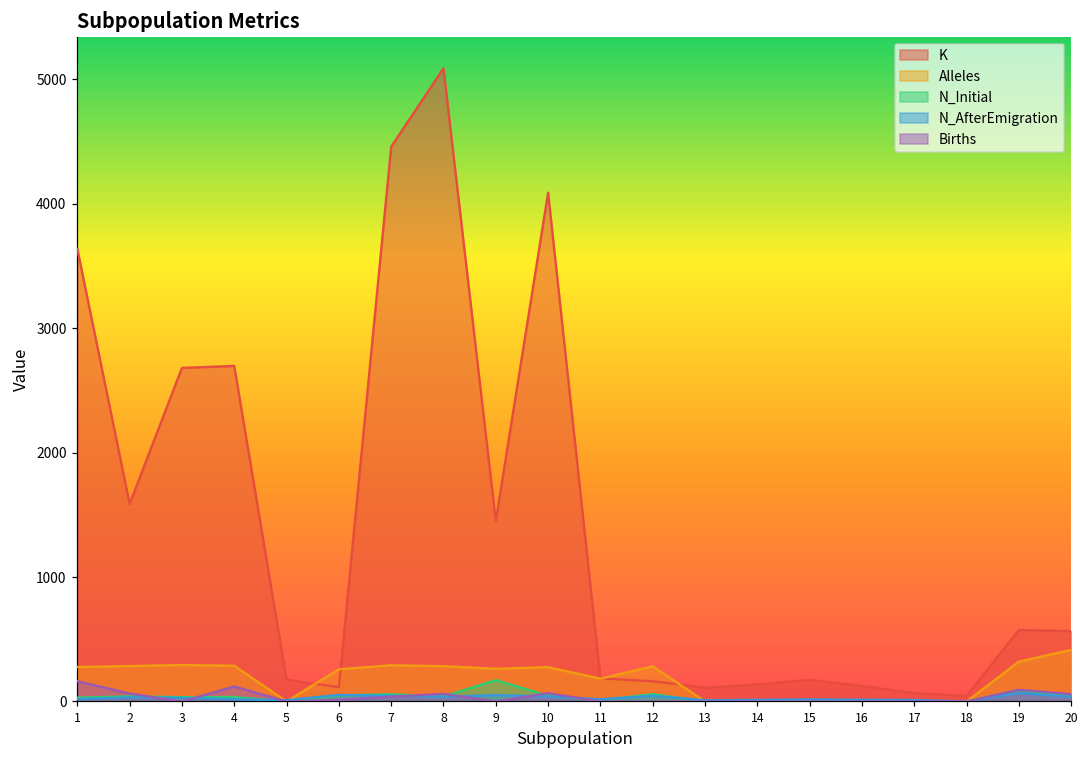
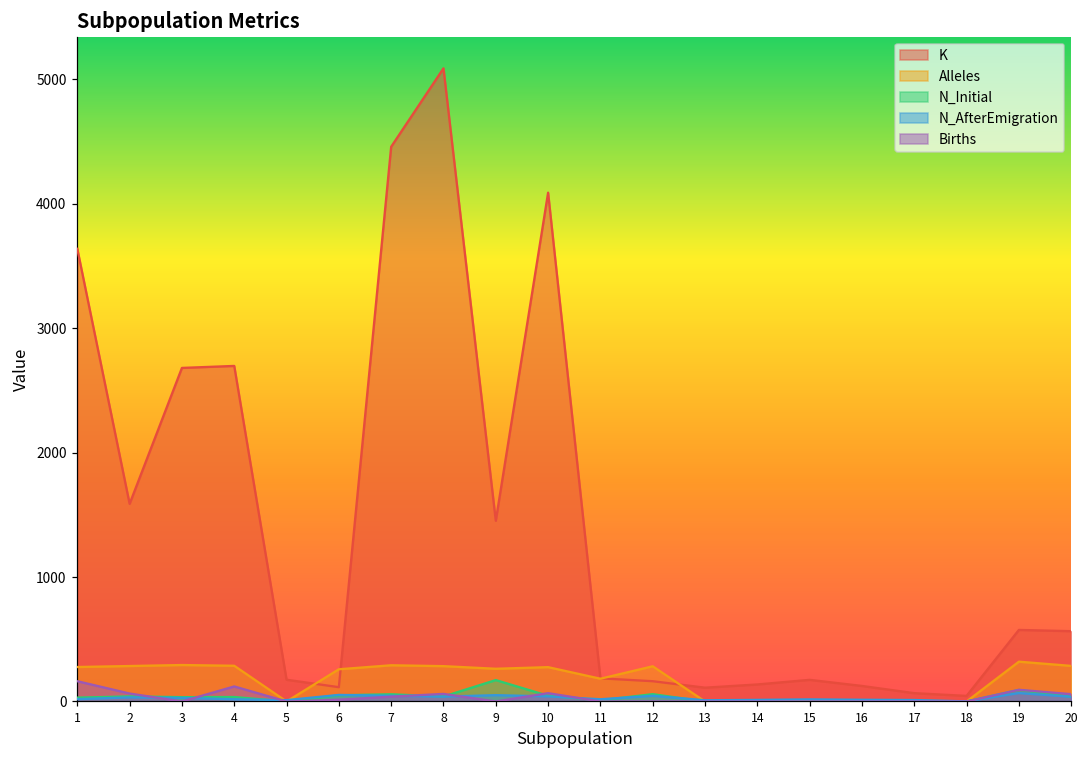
  {
    "K": {
      "1": 3640,
      "2": 1590,
      "3": 2680,
      "4": 2700,
      "5": 180,
      "6": 120,
      "7": 4460,
      "8": 5090,
      "9": 1450,
      "10": 4090,
      "12": 160,
      "13": 110,
      "14": 140,
      "15": 170,
      "16": 130,
      "17": 70,
      "18": 50,
      "19": 580,
      "20": 570
    },
    "Alleles": {
      "1": 280,
      "2": 290,
      "3": 290,
      "4": 290,
      "6": 260,
      "7": 290,
      "8": 280,
      "9": 260,
      "10": 280,
      "12": 280,
      "19": 320,
-     "20": 420
+     "20": 290
    },
    "N_Initial": {
      "9": 170
    },
    "N_AfterEmigration": {
      "9": 50,
      "19": 70
    },
    "Births": {
      "1": 160,
      "2": 60,
      "3": 0,
      "4": 120,
      "6": 10,
      "9": 0,
      "12": 0
    }
  }
